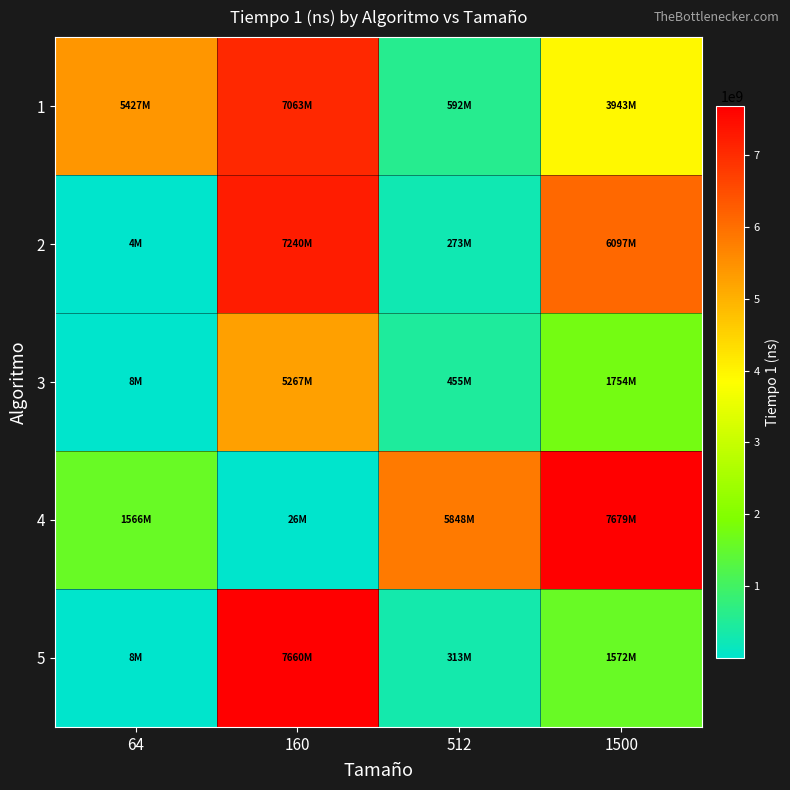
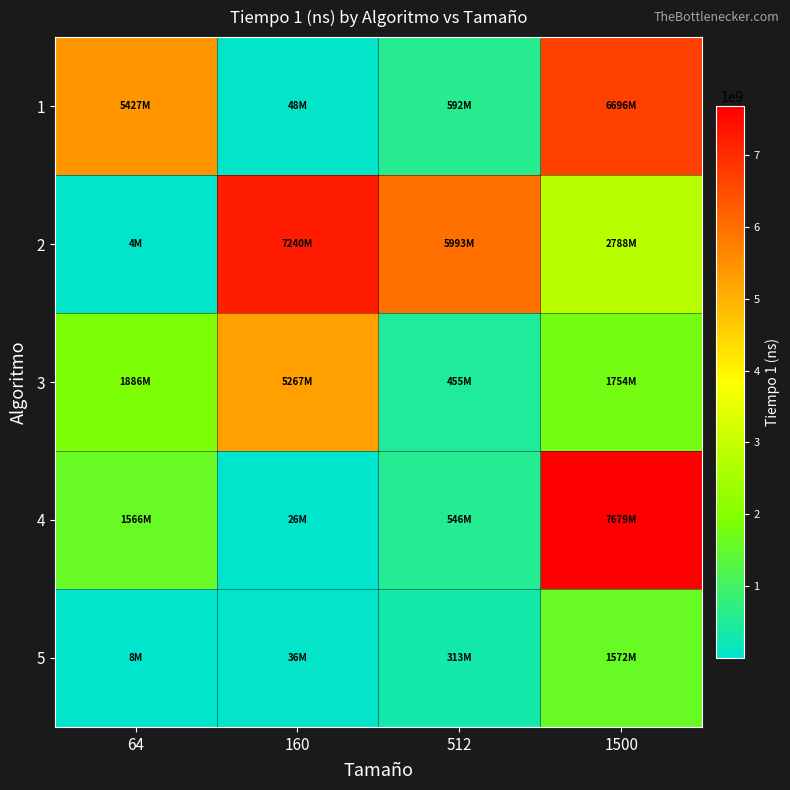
  {
    "1": {
      "64": "5427M",
-     "160": "7063M",
+     "160": "48M",
      "512": "592M",
-     "1500": "3943M"
+     "1500": "6696M"
    },
    "2": {
      "64": "4M",
      "160": "7240M",
-     "512": "273M",
-     "1500": "6097M"
+     "512": "5993M",
+     "1500": "2788M"
    },
    "3": {
-     "64": "8M",
+     "64": "1886M",
      "160": "5267M",
      "512": "455M",
      "1500": "1754M"
    },
    "4": {
      "64": "1566M",
      "160": "26M",
-     "512": "5848M",
+     "512": "546M",
      "1500": "7679M"
    },
    "5": {
      "64": "8M",
-     "160": "7660M",
+     "160": "36M",
      "512": "313M",
      "1500": "1572M"
    }
  }
